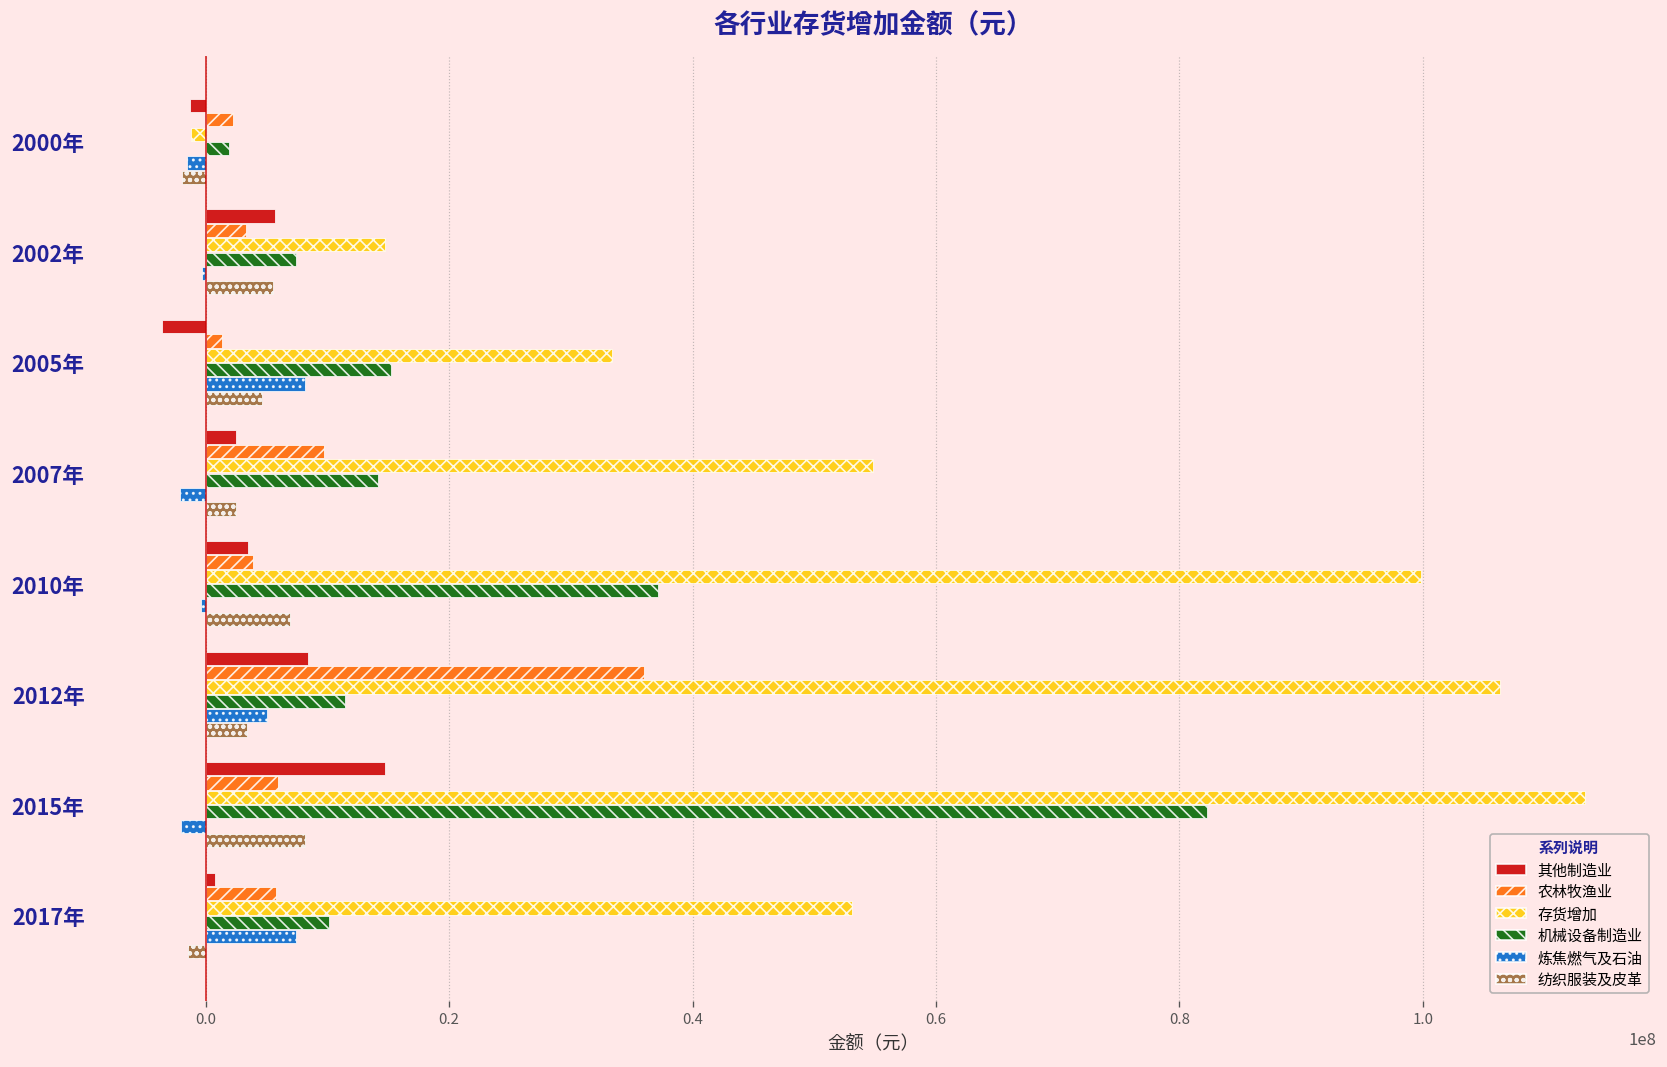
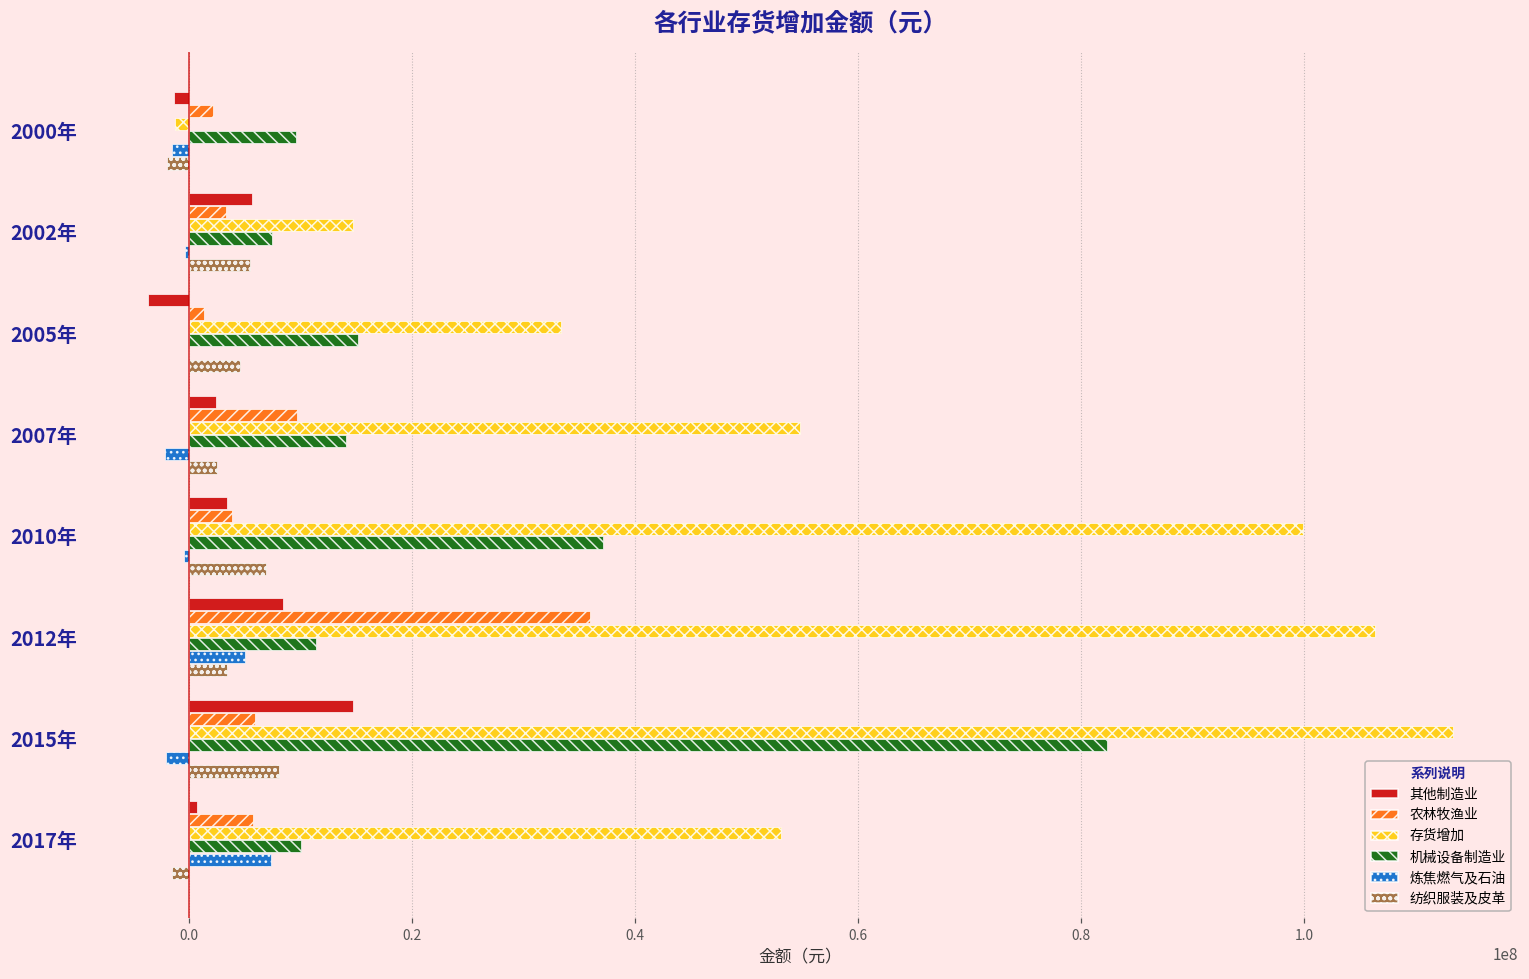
  {
    "其他制造业": {
      "2000年": -1300000,
      "2002年": 5700000,
      "2005年": -3600000,
      "2007年": 2400000,
      "2010年": 3400000,
      "2012年": 8400000,
      "2015年": 14700000,
      "2017年": 800000
    },
    "农林牧渔业": {
      "2000年": 2200000,
      "2002年": 3300000,
      "2005年": 1400000,
      "2007年": 9700000,
      "2010年": 3900000,
      "2012年": 36000000,
      "2015年": 5900000,
      "2017年": 5800000
    },
    "存货增加": {
      "2000年": -1200000,
      "2002年": 14800000,
      "2005年": 33400000,
      "2007年": 54800000,
      "2010年": 99900000,
      "2012年": 106400000,
      "2015年": 113300000,
      "2017年": 53100000
    },
    "机械设备制造业": {
-     "2000年": 1900000,
+     "2000年": 9600000,
      "2002年": 7400000,
      "2005年": 15200000,
      "2007年": 14100000,
      "2010年": 37100000,
      "2012年": 11400000,
      "2015年": 82300000,
      "2017年": 10100000
    },
    "炼焦燃气及石油": {
      "2000年": -1500000,
      "2002年": -300000,
-     "2005年": 8100000,
+     "2005年": 0,
      "2007年": -2100000,
      "2010年": -400000,
      "2012年": 5000000,
      "2015年": -2100000,
      "2017年": 7400000
    },
    "纺织服装及皮革": {
      "2000年": -2000000,
      "2002年": 5500000,
      "2005年": 4600000,
      "2007年": 2500000,
      "2010年": 6900000,
      "2012年": 3400000,
      "2015年": 8100000,
      "2017年": -1500000
    }
  }
